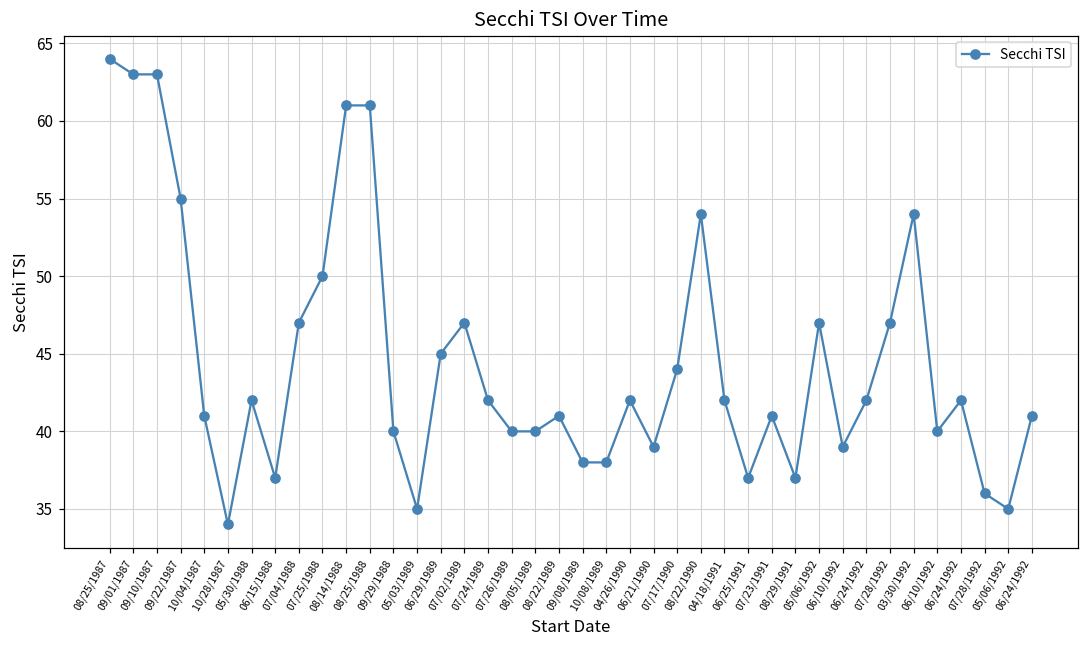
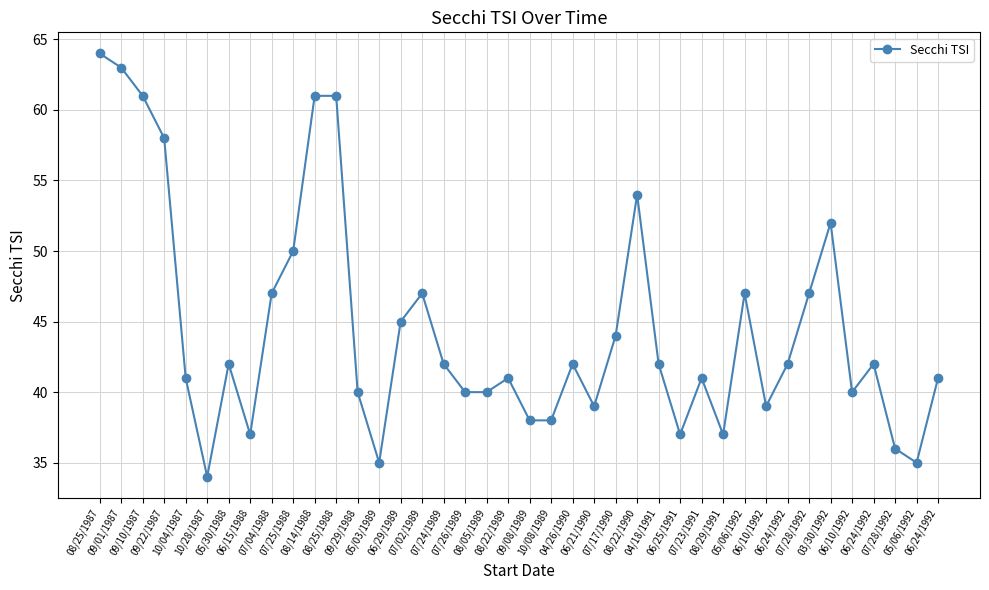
  {
    "08/25/1987": 64,
    "09/01/1987": 63,
-   "09/10/1987": 63,
-   "09/22/1987": 55,
+   "09/10/1987": 61,
+   "09/22/1987": 58,
    "10/04/1987": 41,
    "10/28/1987": 34,
    "05/30/1988": 42,
    "06/15/1988": 37,
    "07/04/1988": 47,
    "07/25/1988": 50,
    "08/14/1988": 61,
    "08/25/1988": 61,
    "09/29/1988": 40,
    "05/03/1989": 35,
    "06/29/1989": 45,
    "07/02/1989": 47,
    "07/24/1989": 42,
    "07/26/1989": 40,
    "08/05/1989": 40,
    "08/22/1989": 41,
    "09/08/1989": 38,
    "10/08/1989": 38,
    "04/26/1990": 42,
    "06/21/1990": 39,
    "07/17/1990": 44,
    "08/22/1990": 54,
    "04/18/1991": 42,
    "06/25/1991": 37,
    "07/23/1991": 41,
    "08/29/1991": 37,
-   "03/30/1992": 54
+   "03/30/1992": 52
  }
